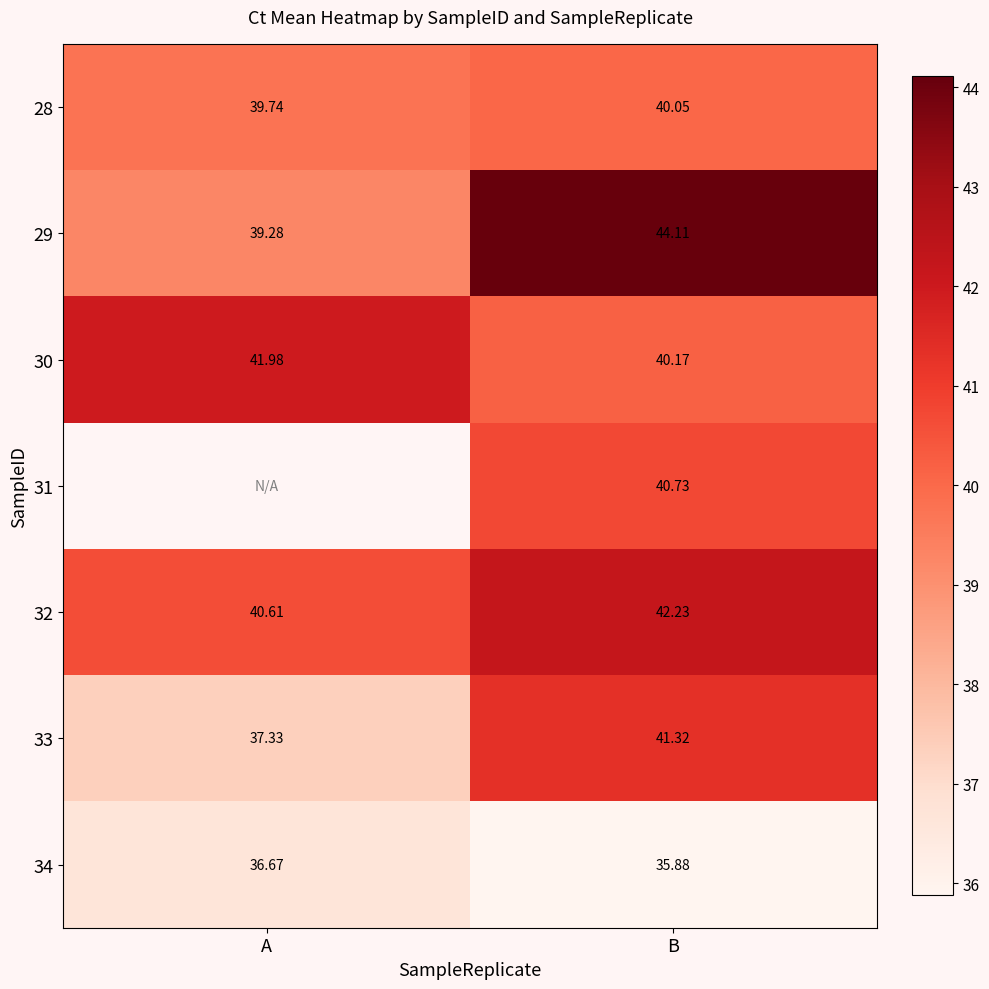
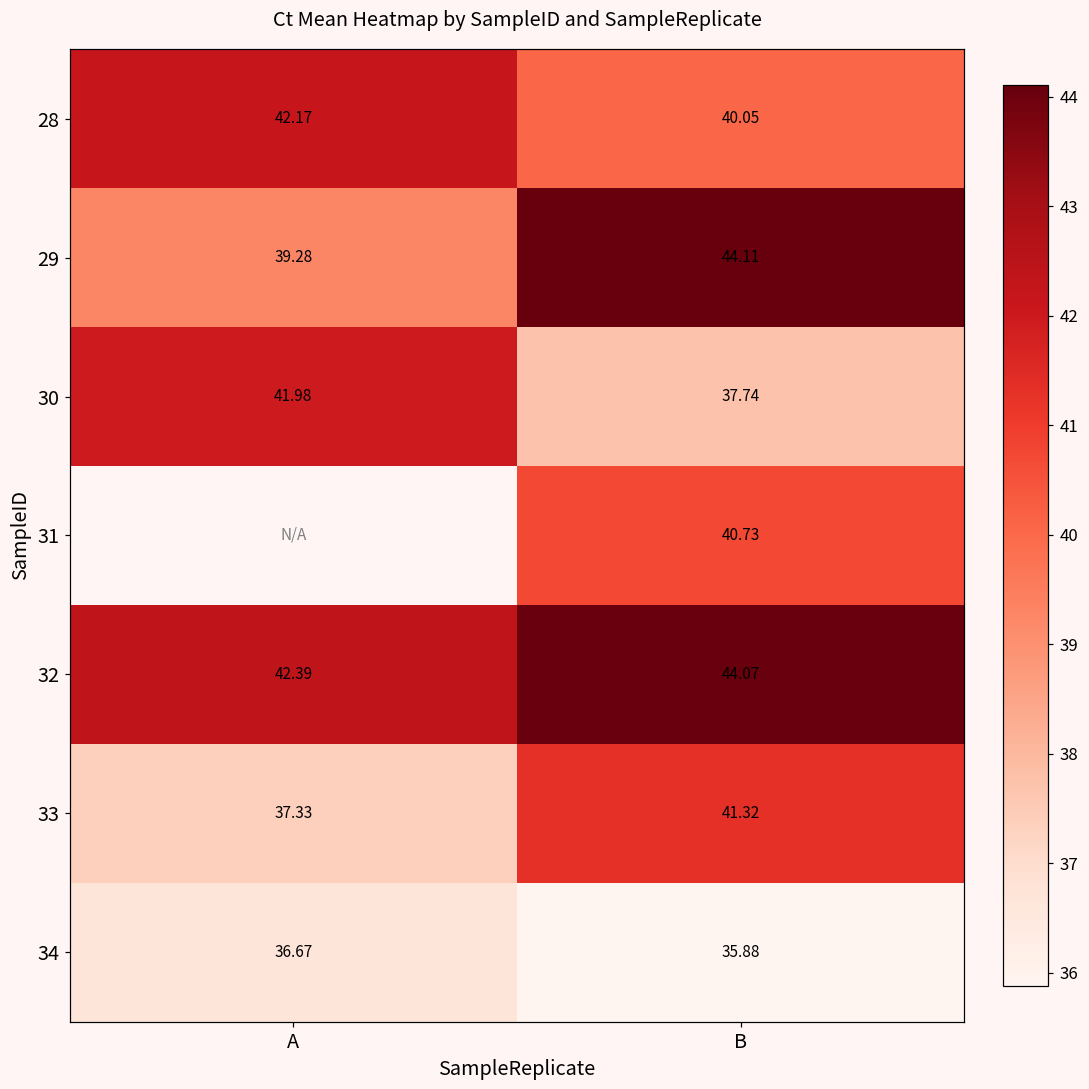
  {
    "28": {
-     "A": 39.74,
+     "A": 42.17,
      "B": 40.05
    },
    "29": {
      "A": 39.28,
      "B": 44.11
    },
    "30": {
      "A": 41.98,
-     "B": 40.17
+     "B": 37.74
    },
    "31": {
      "B": 40.73
    },
    "32": {
-     "A": 40.61,
-     "B": 42.23
+     "A": 42.39,
+     "B": 44.07
    },
    "33": {
      "A": 37.33,
      "B": 41.32
    },
    "34": {
      "A": 36.67,
      "B": 35.88
    }
  }
